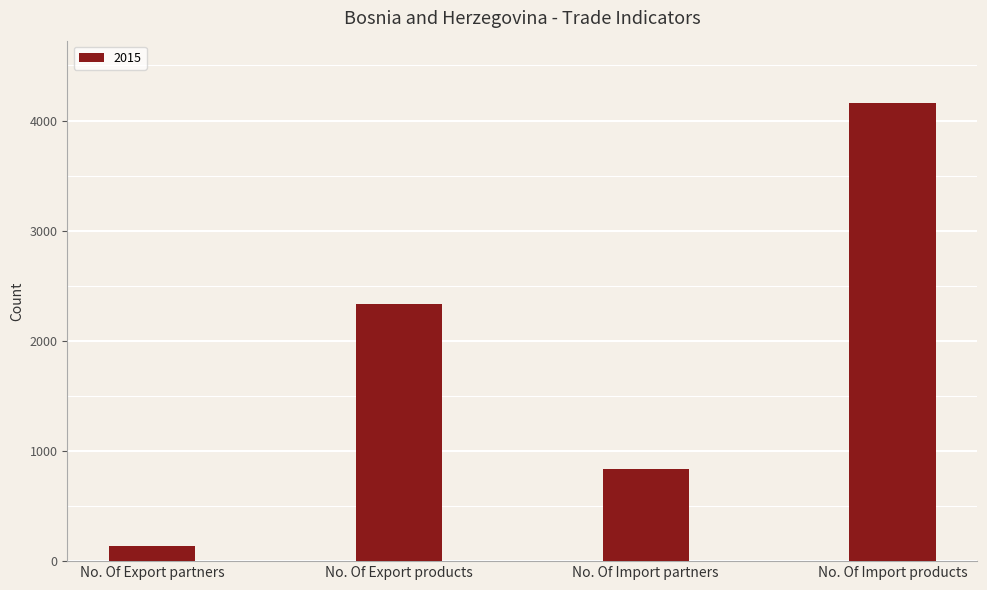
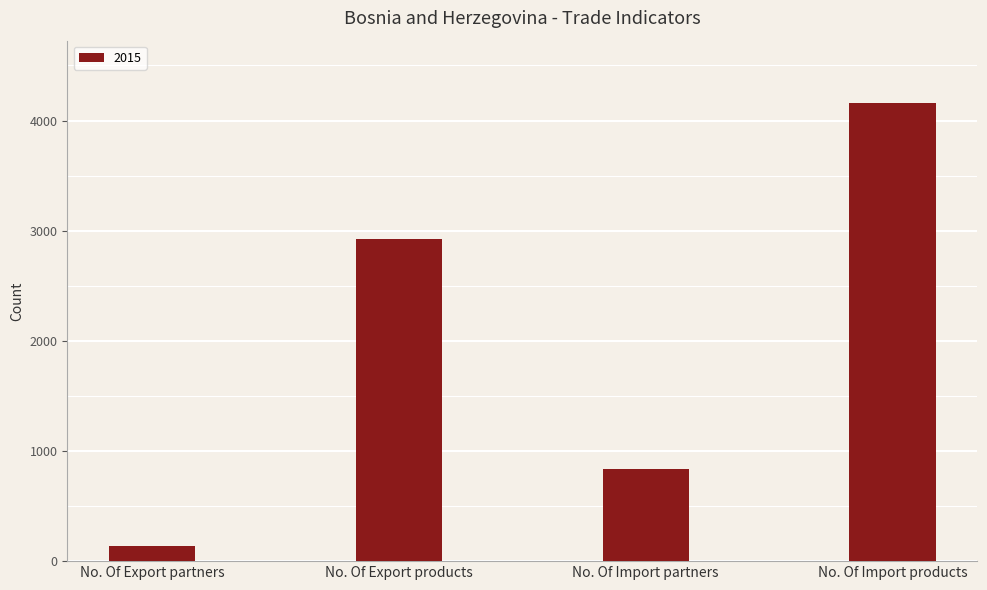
  {
    "No. Of Export partners": 140,
-   "No. Of Export products": 2330,
+   "No. Of Export products": 2930,
    "No. Of Import partners": 830,
    "No. Of Import products": 4160
  }
